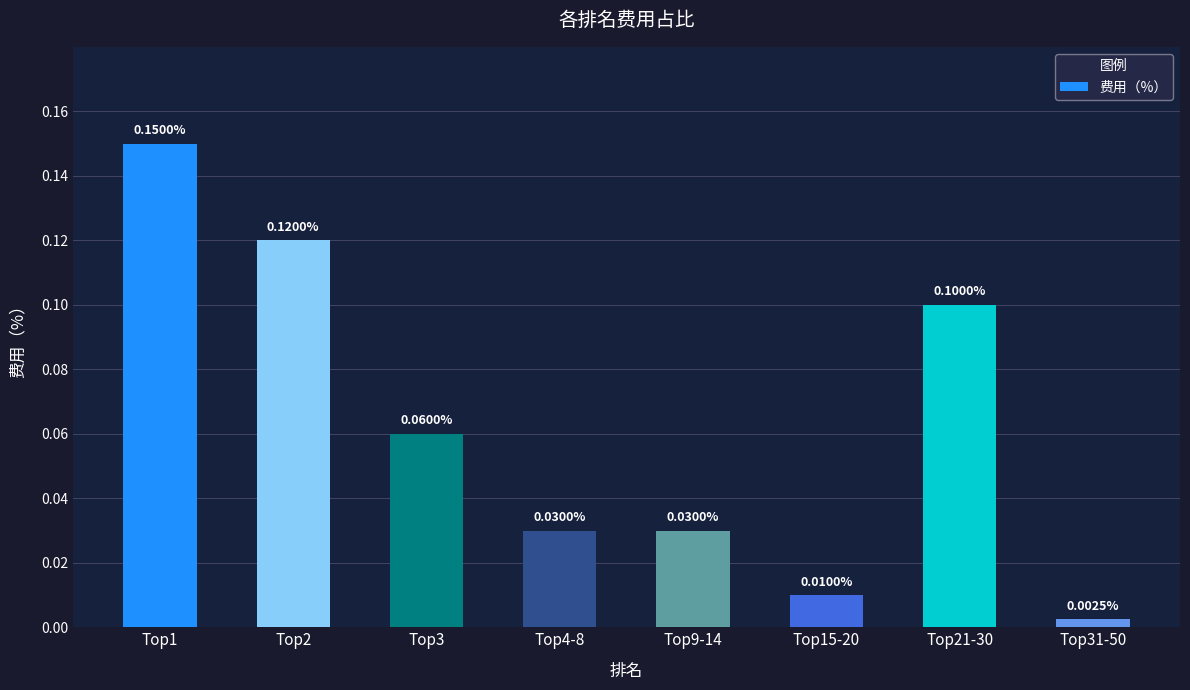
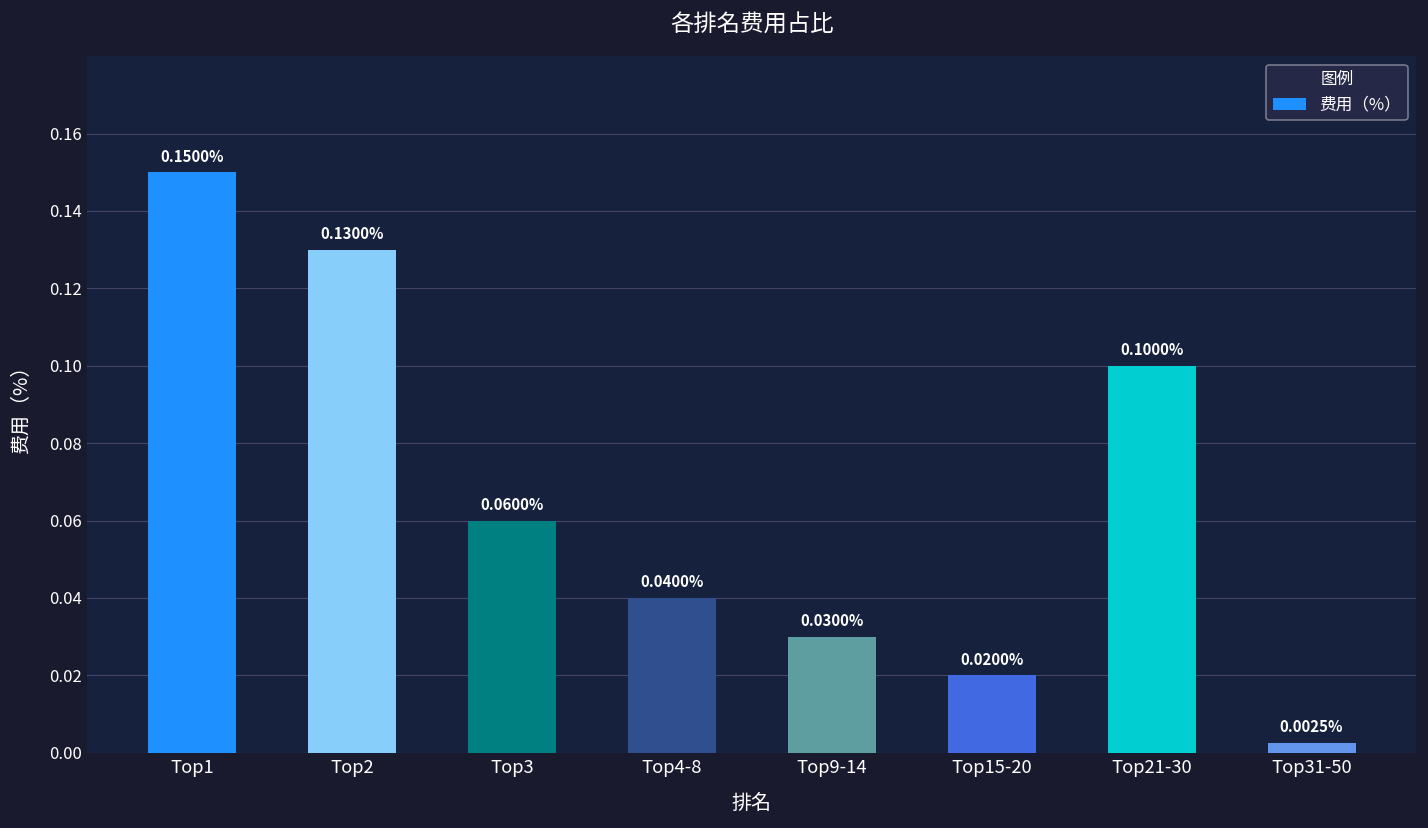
  {
    "Top1": "0.1500%",
-   "Top2": "0.1200%",
+   "Top2": "0.1300%",
    "Top3": "0.0600%",
-   "Top4-8": "0.0300%",
+   "Top4-8": "0.0400%",
    "Top9-14": "0.0300%",
-   "Top15-20": "0.0100%",
+   "Top15-20": "0.0200%",
    "Top21-30": "0.1000%",
    "Top31-50": "0.0025%"
  }
